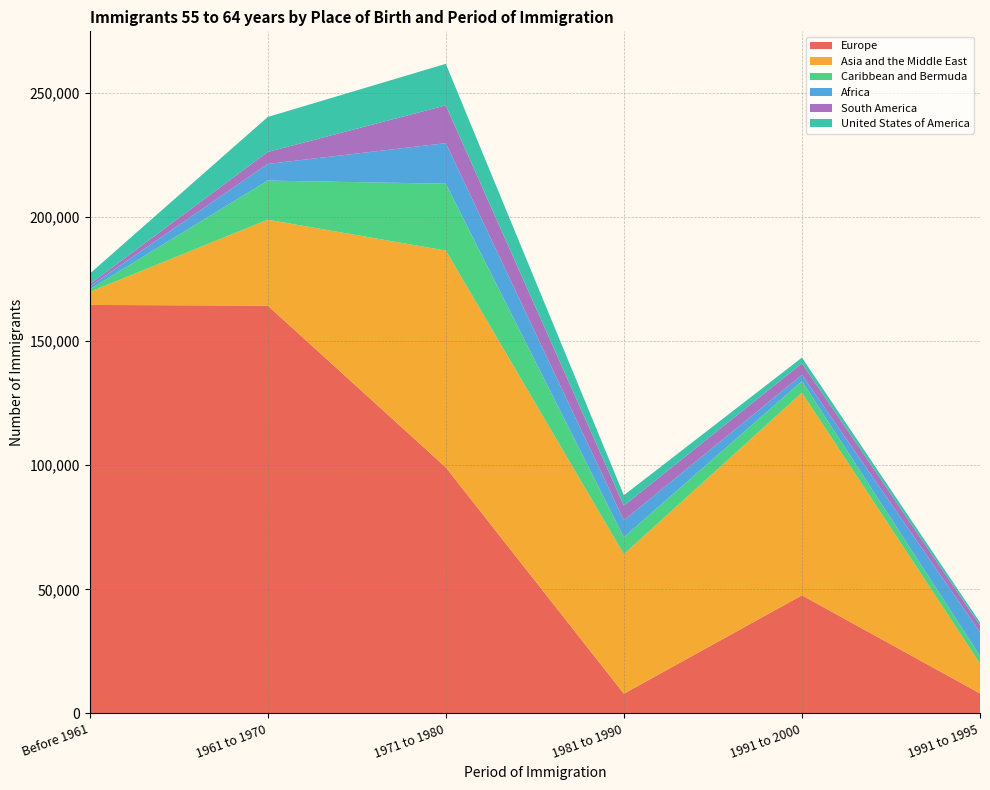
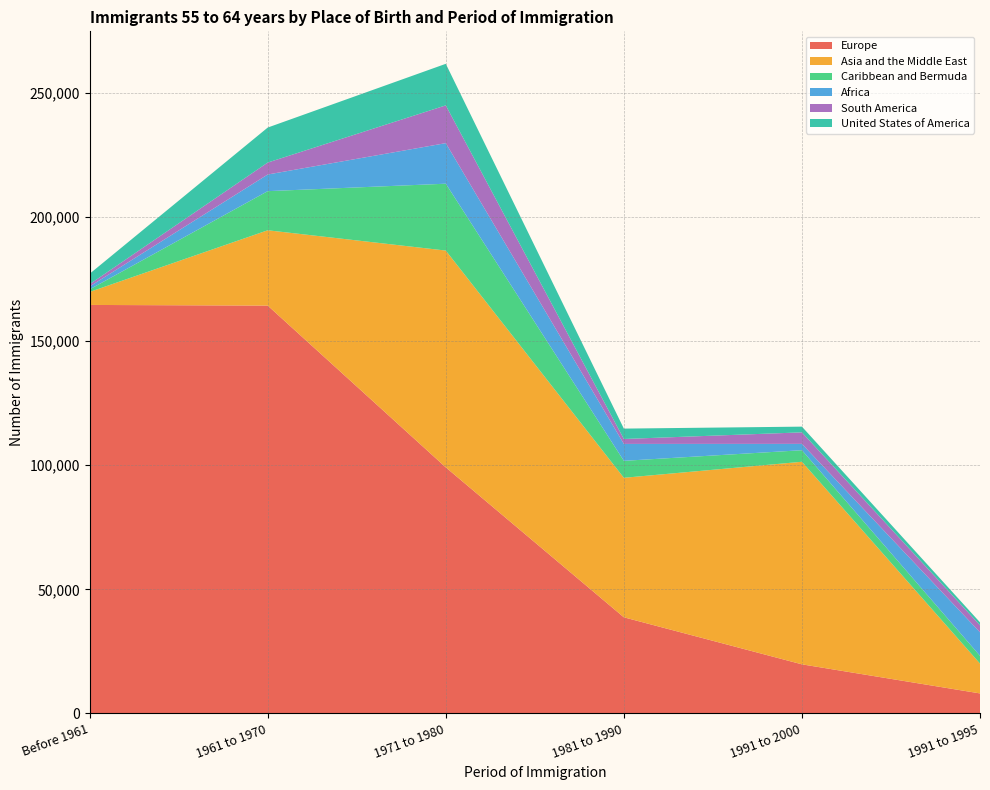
  {
    "Europe": {
      "Before 1961": "165,000",
      "1961 to 1970": "164,000",
      "1971 to 1980": "99,000",
-     "1981 to 1990": "8,000",
-     "1991 to 2000": "48,000",
+     "1981 to 1990": "39,000",
+     "1991 to 2000": "20,000",
      "1991 to 1995": "8,000"
    },
    "Asia and the Middle East": {
      "Before 1961": "5,000",
-     "1961 to 1970": "35,000",
+     "1961 to 1970": "30,000",
      "1971 to 1980": "87,000",
      "1981 to 1990": "56,000",
      "1991 to 2000": "82,000",
      "1991 to 1995": "12,000"
    },
    "Africa": {
      "1961 to 1970": "7,000",
      "1971 to 1980": "16,000",
      "1981 to 1990": "7,000",
      "1991 to 2000": "3,000",
      "1991 to 1995": "9,000"
    },
    "South America": {
      "1961 to 1970": "5,000",
      "1971 to 1980": "15,000",
-     "1981 to 1990": "6,000",
+     "1981 to 1990": "2,000",
      "1991 to 2000": "5,000",
      "1991 to 1995": "3,000"
    }
  }
